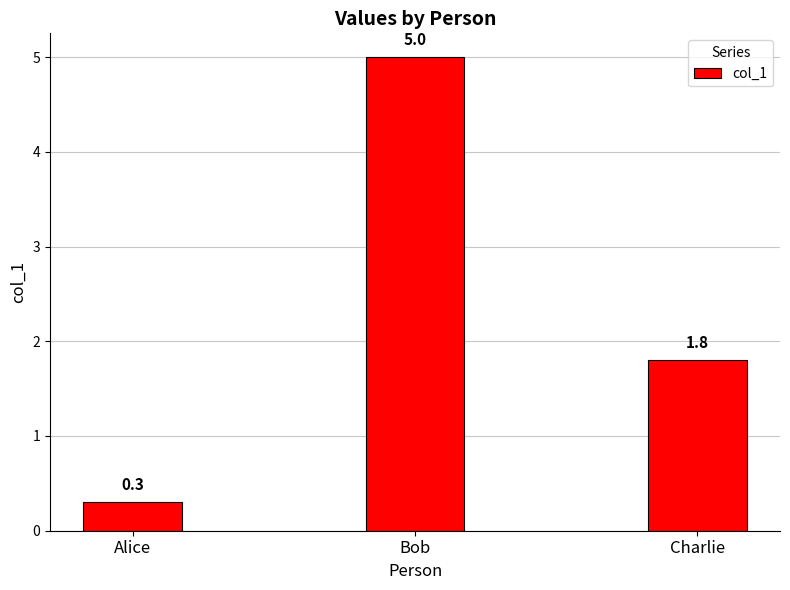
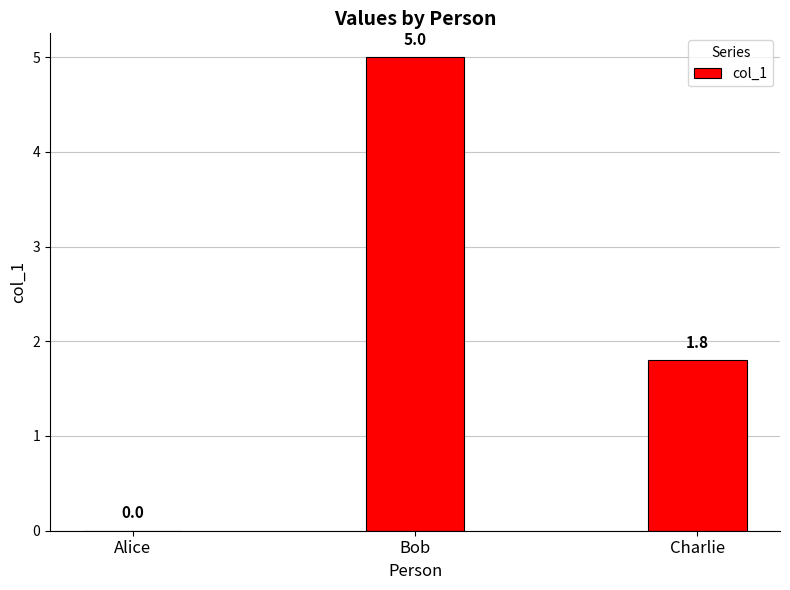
  {
-   "Alice": 0.3,
+   "Alice": 0.0,
    "Bob": 5.0,
    "Charlie": 1.8
  }
